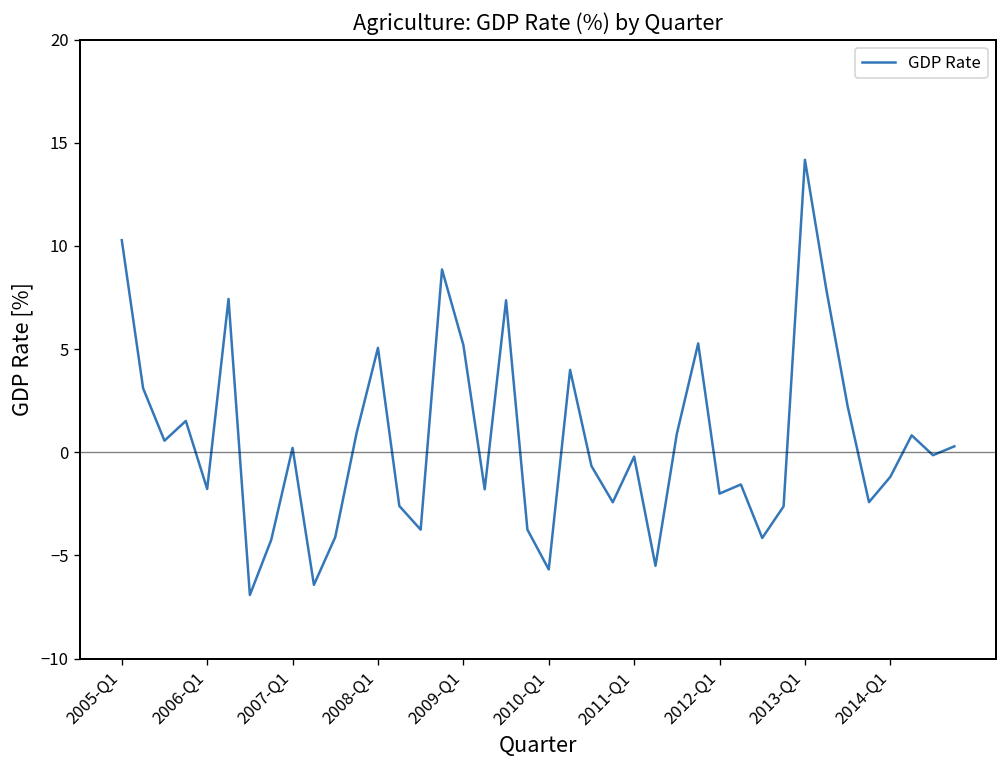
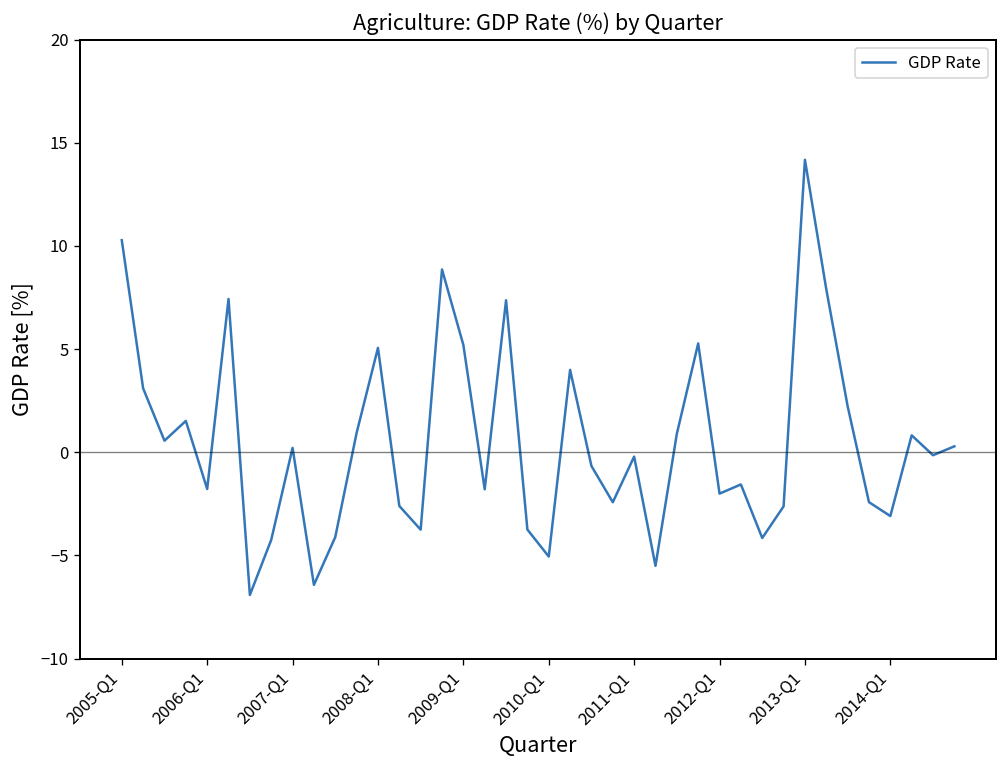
  {
    "2005-Q1": 10.3,
    "2006-Q1": -1.8,
    "2007-Q1": 0.2,
    "2008-Q1": 5.1,
    "2009-Q1": 5.2,
-   "2010-Q1": -5.7,
+   "2010-Q1": -5.1,
    "2011-Q1": -0.2,
    "2012-Q1": -2.0,
    "2013-Q1": 14.2,
-   "2014-Q1": -1.2
+   "2014-Q1": -3.1
  }
